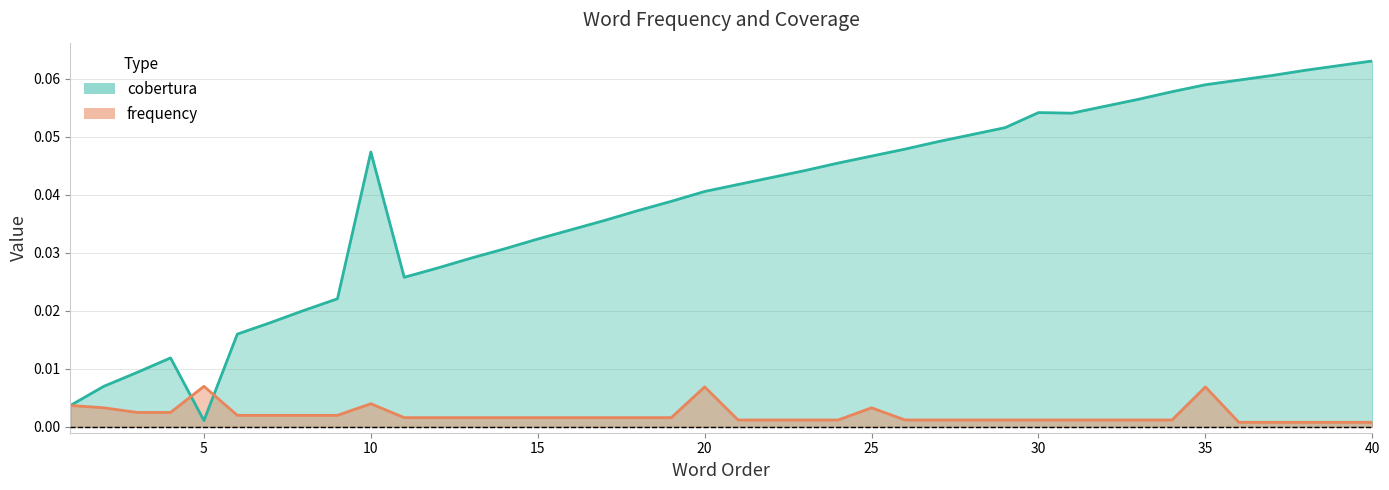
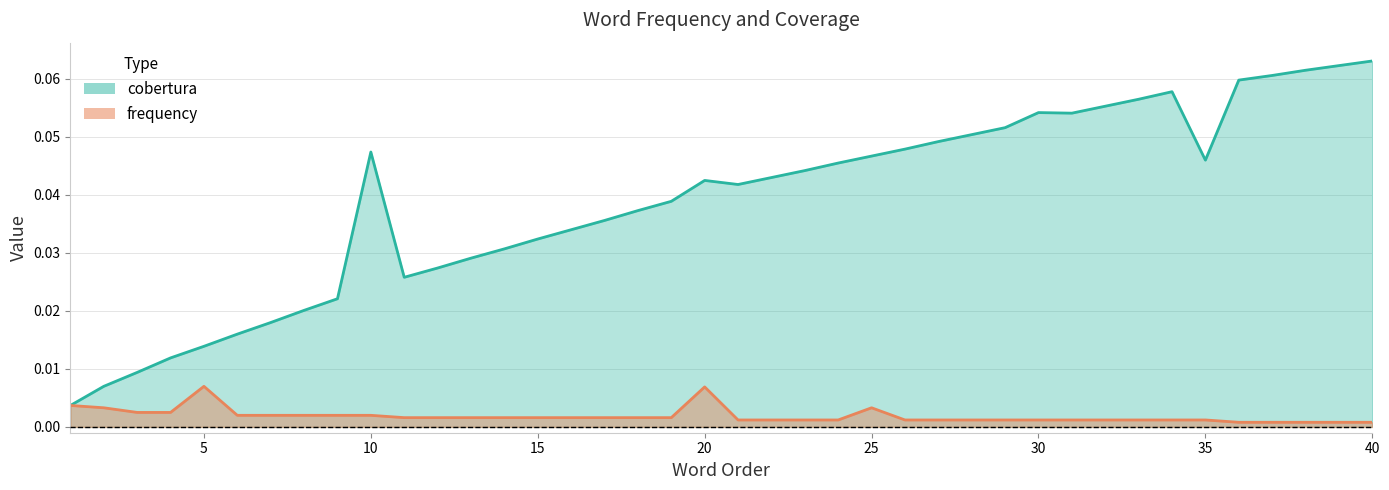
  {
    "cobertura": {
-     "5": 0.001,
+     "5": 0.014,
      "10": 0.047,
      "15": 0.032,
-     "20": 0.041,
+     "20": 0.043,
      "25": 0.047,
      "30": 0.054,
-     "35": 0.059,
+     "35": 0.046,
      "40": 0.063
    },
    "frequency": {
      "5": 0.007,
-     "10": 0.004,
+     "10": 0.002,
      "15": 0.002,
      "20": 0.007,
      "25": 0.003,
      "30": 0.001,
-     "35": 0.007,
+     "35": 0.001,
      "40": 0.001
    }
  }
